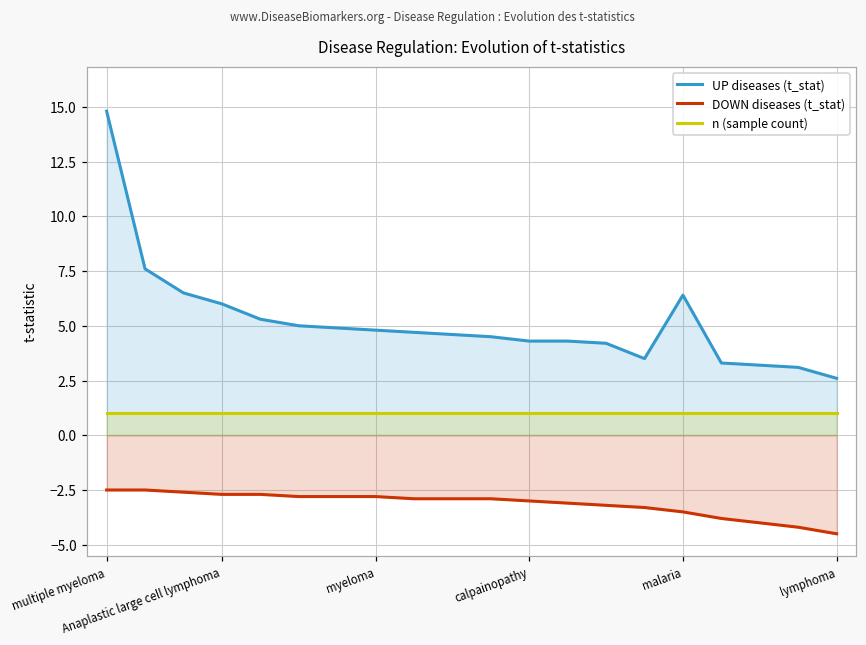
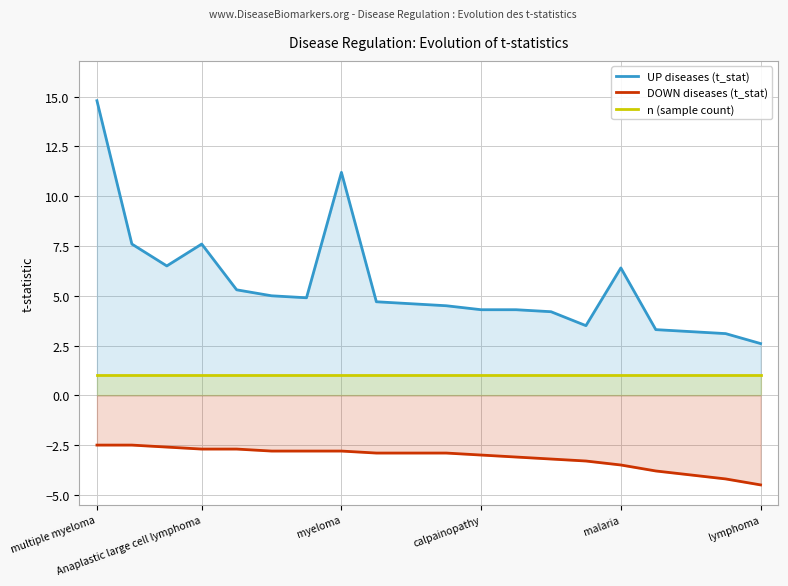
  {
    "UP diseases (t_stat)": {
      "multiple myeloma": 14.8,
-     "Anaplastic large cell lymphoma": 6.0,
-     "myeloma": 4.8,
+     "Anaplastic large cell lymphoma": 7.6,
+     "myeloma": 11.2,
      "calpainopathy": 4.3,
      "malaria": 6.4,
      "lymphoma": 2.6
    },
    "n (sample count)": {
      "multiple myeloma": 1.0,
      "Anaplastic large cell lymphoma": 1.0,
      "myeloma": 1.0,
      "calpainopathy": 1.0,
      "malaria": 1.0,
      "lymphoma": 1.0
    }
  }
